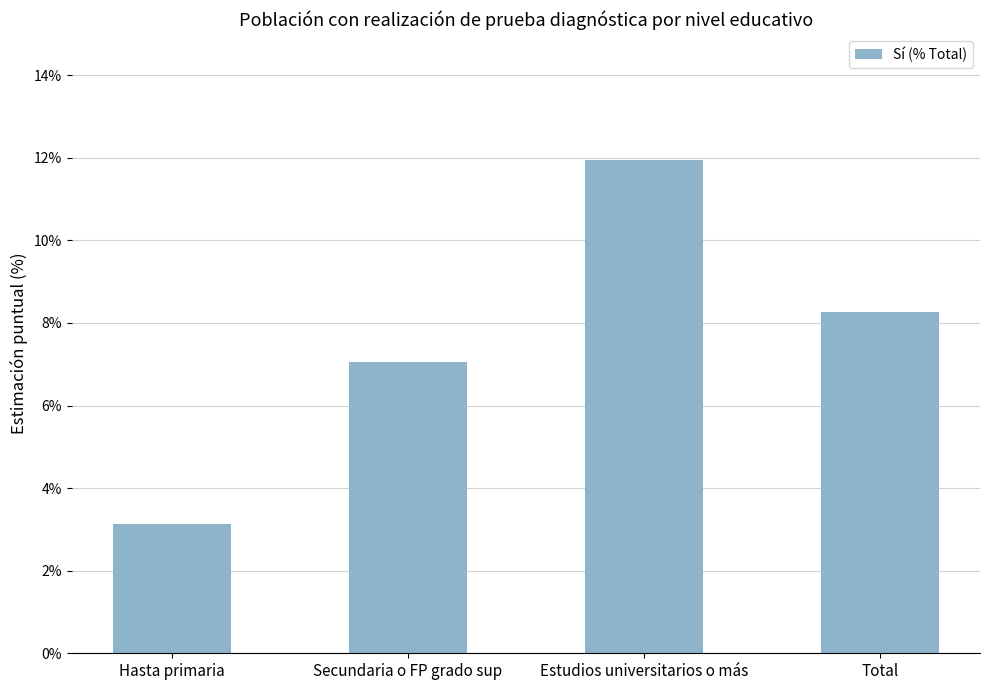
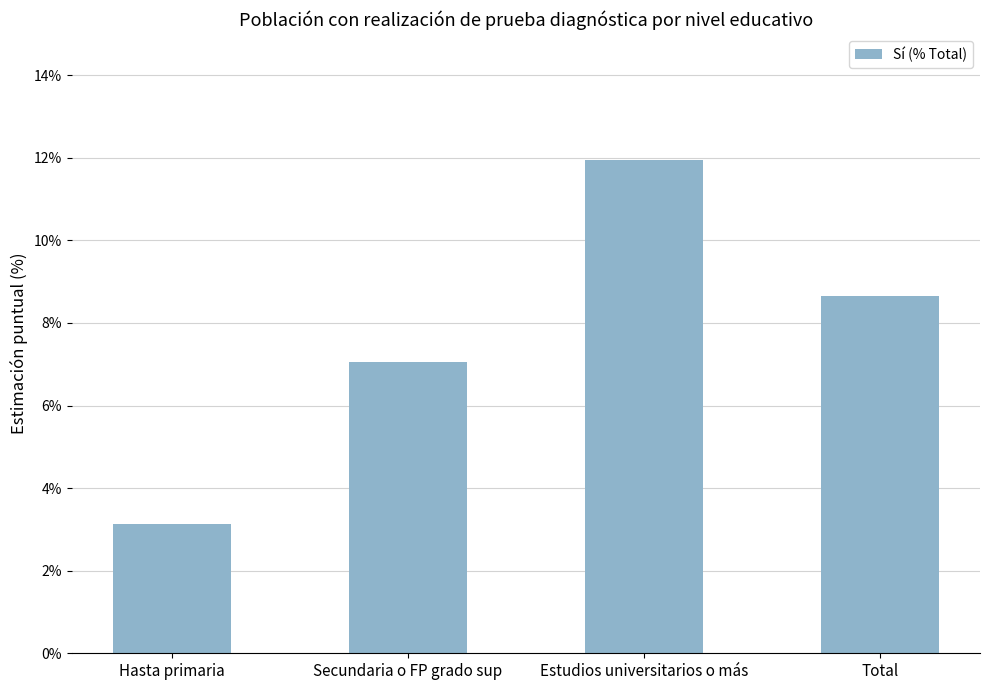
  {
    "Hasta primaria": "3.1%",
    "Secundaria o FP grado sup": "7.1%",
    "Estudios universitarios o más": "11.9%",
-   "Total": "8.3%"
+   "Total": "8.6%"
  }
